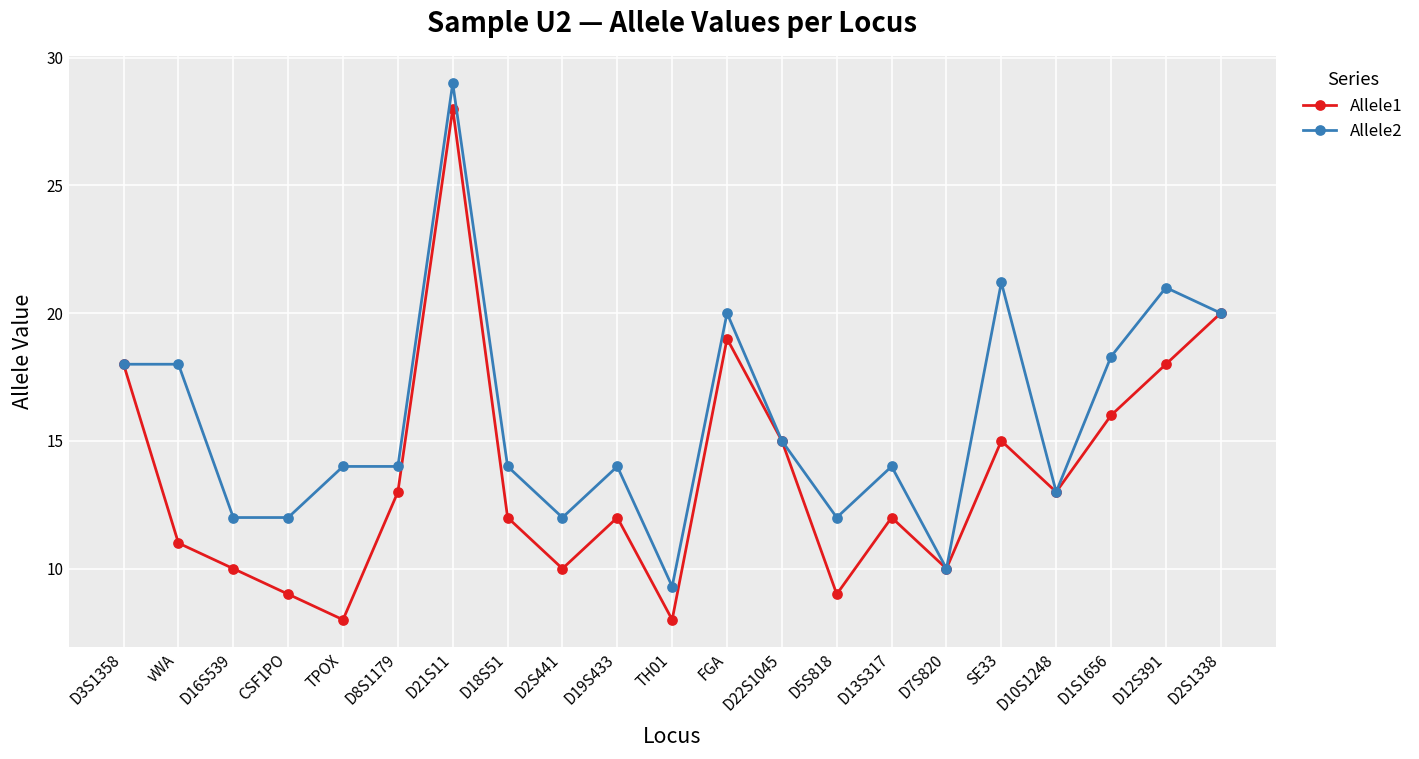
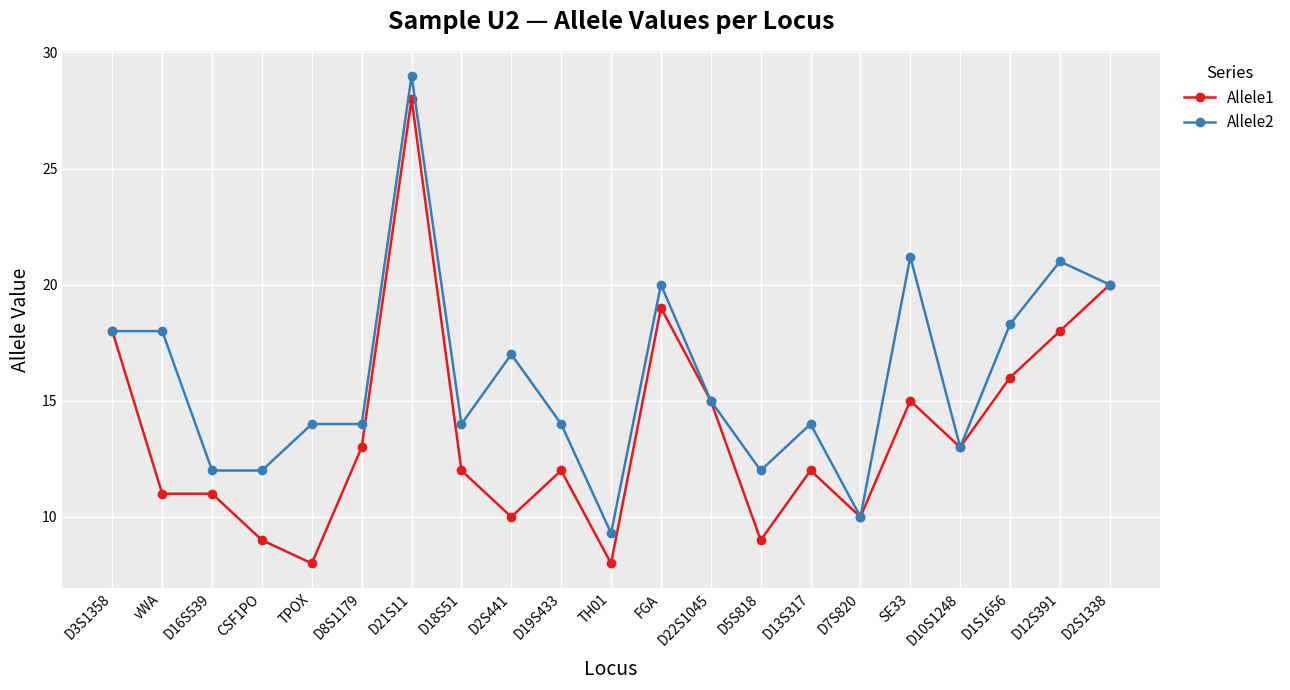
  {
    "Allele1": {
      "vWA": 11,
-     "D16S539": 10,
+     "D16S539": 11,
      "CSF1PO": 9,
      "TPOX": 8,
      "D8S1179": 13,
      "D21S11": 28,
      "D18S51": 12,
      "D2S441": 10,
      "D19S433": 12,
      "TH01": 8,
      "FGA": 19,
      "D5S818": 9,
      "D13S317": 12,
      "SE33": 15,
      "D1S1656": 16,
      "D12S391": 18
    },
    "Allele2": {
      "vWA": 18,
      "D16S539": 12,
      "CSF1PO": 12,
      "TPOX": 14,
      "D8S1179": 14,
      "D21S11": 29,
      "D18S51": 14,
-     "D2S441": 12,
+     "D2S441": 17,
      "D19S433": 14,
      "TH01": 9.3,
      "FGA": 20,
      "D5S818": 12,
      "D13S317": 14,
      "SE33": 21.2,
      "D1S1656": 18.3,
      "D12S391": 21
    }
  }
